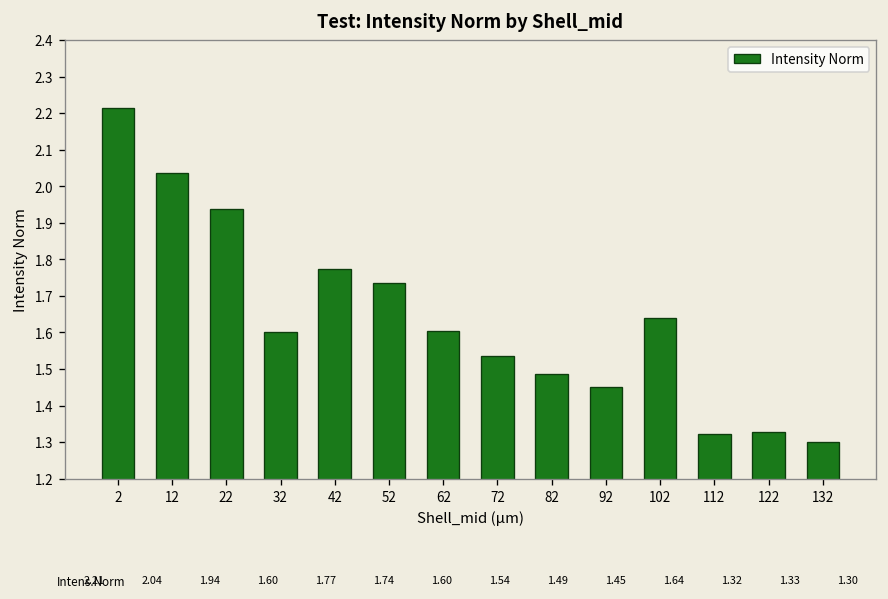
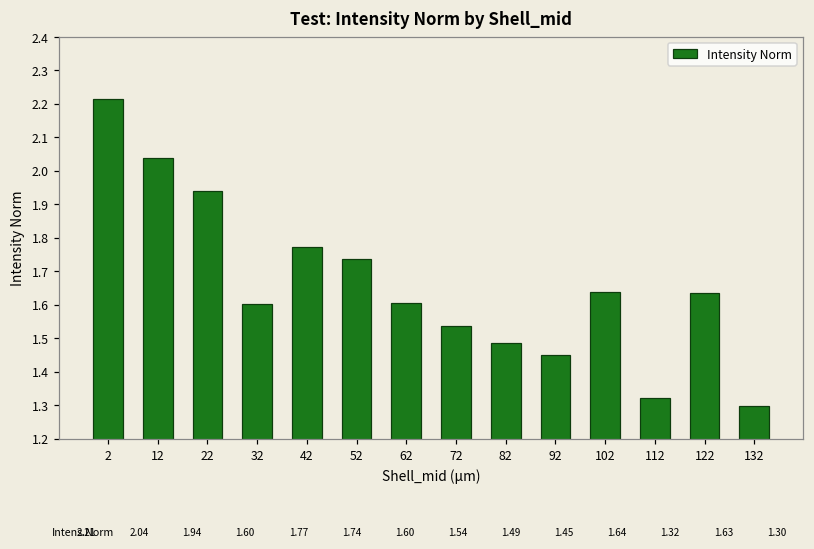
  {
    "32": 1.60,
    "42": 1.77,
    "52": 1.74,
    "62": 1.60,
    "72": 1.54,
    "82": 1.49,
    "92": 1.45,
    "102": 1.64,
-   "122": 1.33
+   "122": 1.63
  }
